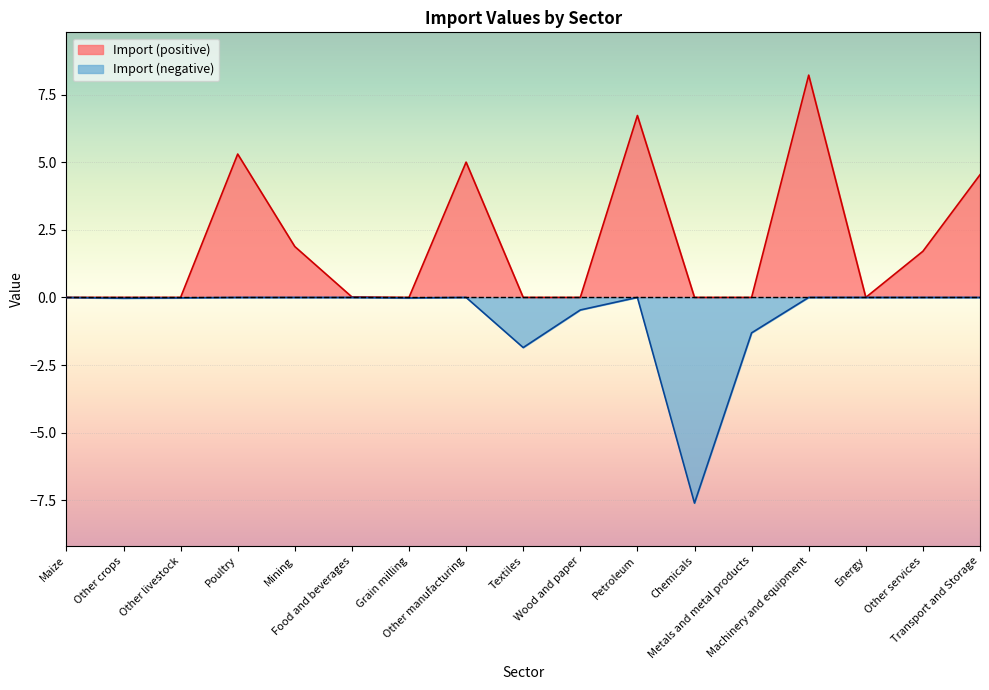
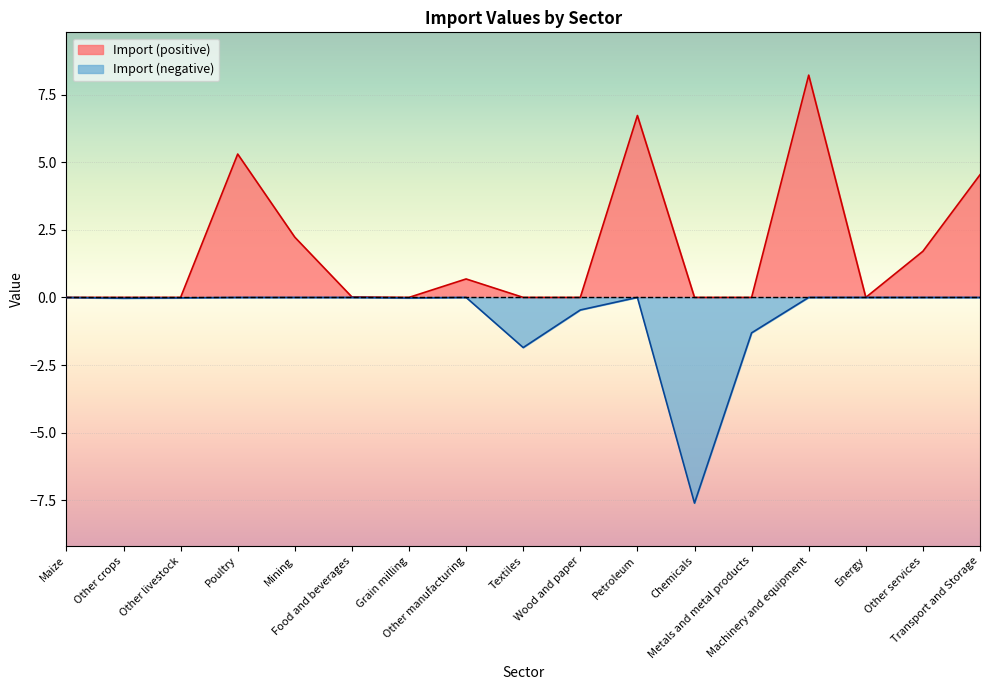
  {
    "Import (positive)": {
      "Poultry": 5.3,
-     "Mining": 1.9,
-     "Other manufacturing": 5.0,
+     "Mining": 2.2,
+     "Other manufacturing": 0.7,
      "Petroleum": 6.7,
      "Machinery and equipment": 8.2,
      "Other services": 1.7,
      "Transport and Storage": 4.5
    }
  }
